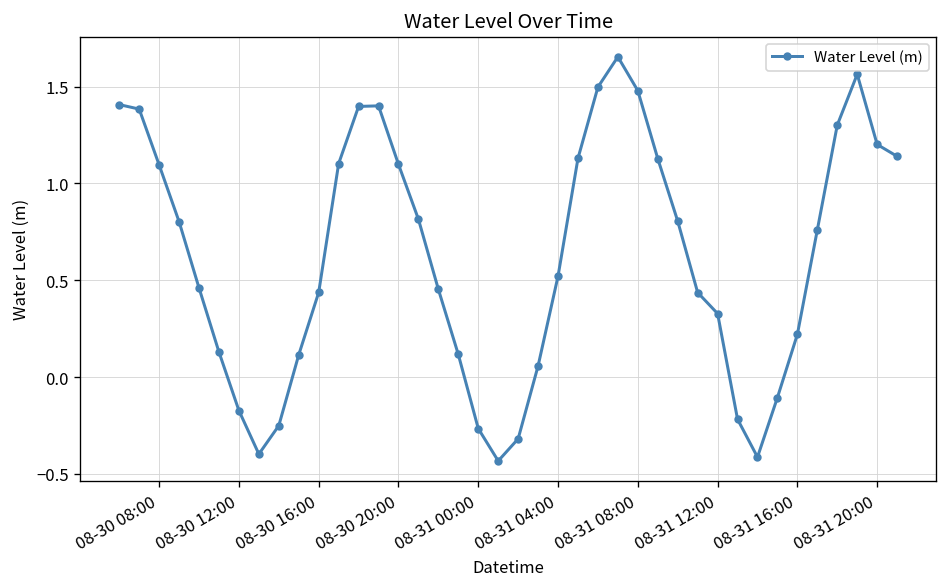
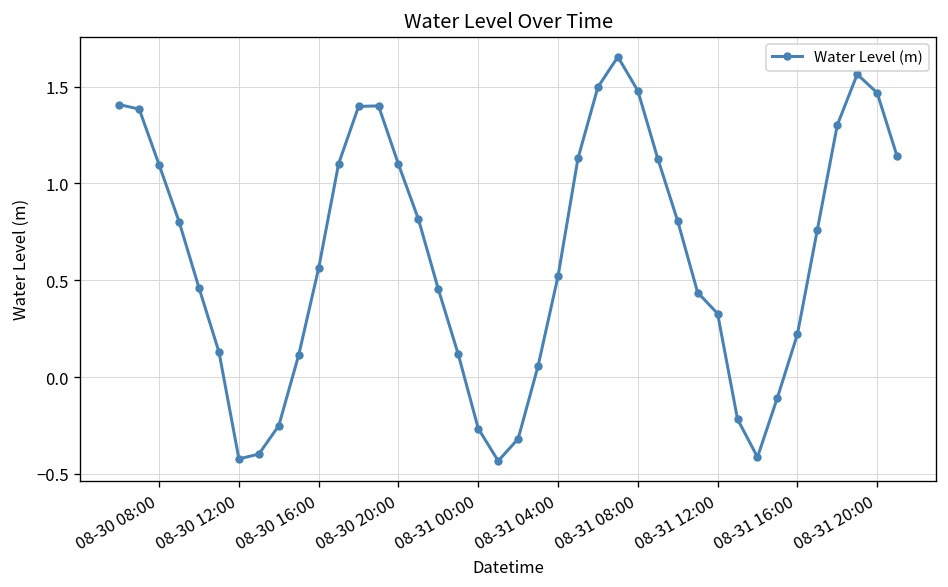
  {
    "08-30 08:00": 1.10,
-   "08-30 12:00": -0.17,
-   "08-30 16:00": 0.44,
+   "08-30 12:00": -0.42,
+   "08-30 16:00": 0.56,
    "08-30 20:00": 1.10,
    "08-31 00:00": -0.27,
    "08-31 04:00": 0.52,
    "08-31 08:00": 1.48,
    "08-31 12:00": 0.33,
    "08-31 16:00": 0.22,
-   "08-31 20:00": 1.20
+   "08-31 20:00": 1.47
  }
